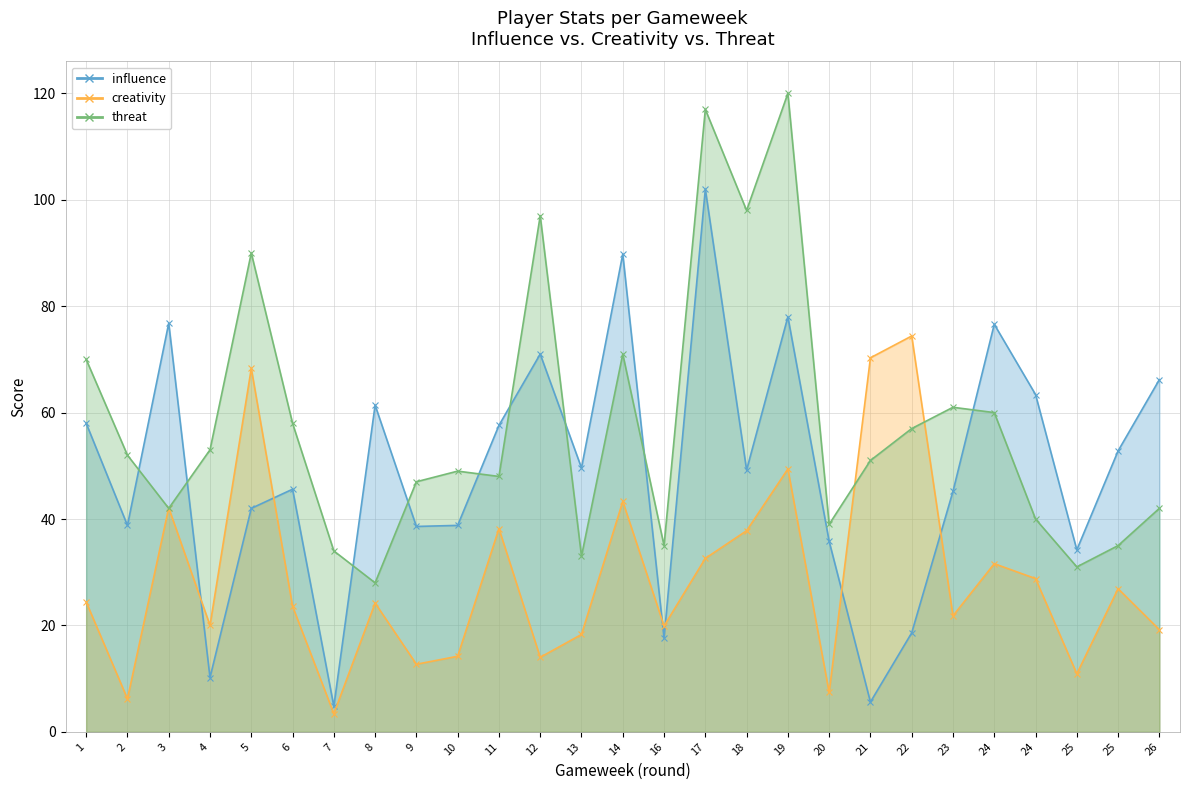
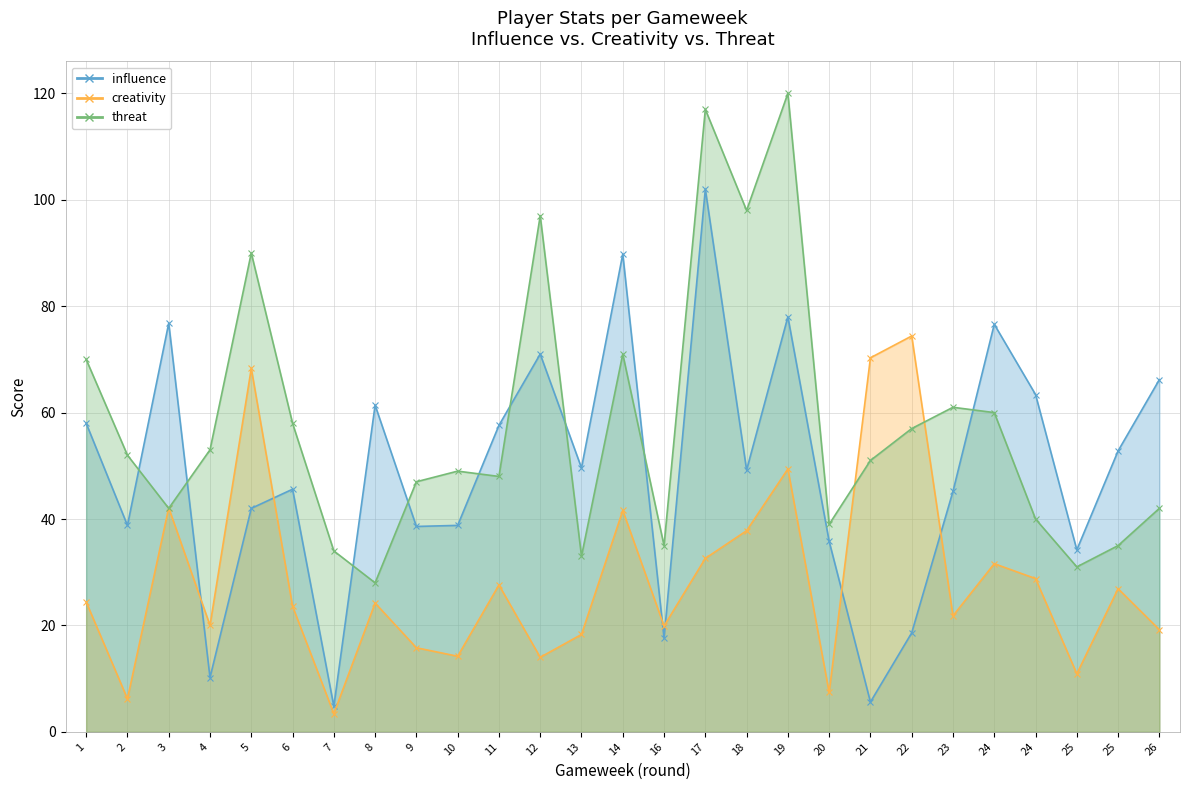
  {
    "creativity": {
      "1": 24,
      "2": 6,
      "4": 20,
      "5": 68,
      "6": 24,
      "7": 3,
      "8": 24,
-     "9": 13,
+     "9": 16,
      "10": 14,
-     "11": 38,
+     "11": 28,
      "12": 14,
      "13": 18,
-     "14": 43,
+     "14": 42,
      "16": 20,
      "17": 33,
      "18": 38,
      "19": 49,
      "20": 7,
      "21": 70,
      "22": 74,
      "23": 22,
      "26": 19
    }
  }
